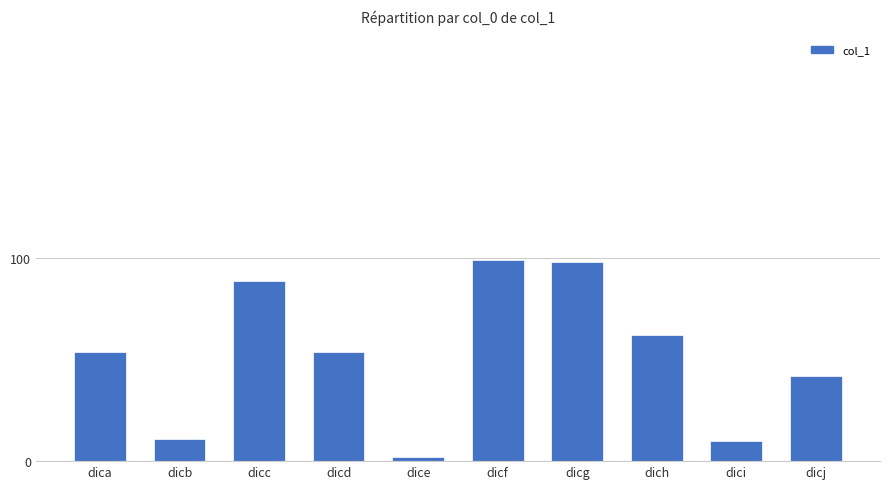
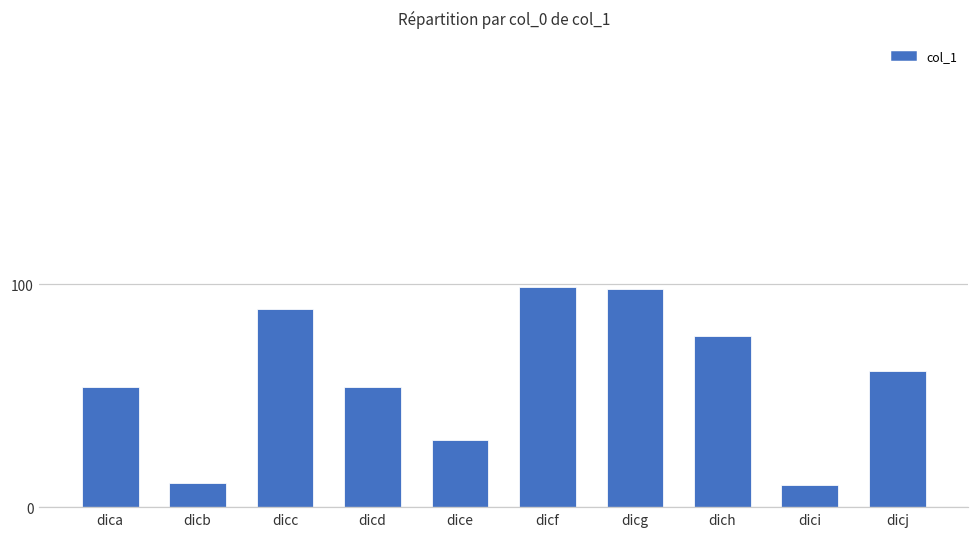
  {
    "dica": 54,
    "dicb": 11,
    "dicc": 89,
    "dicd": 54,
-   "dice": 2,
+   "dice": 30,
    "dicf": 99,
    "dicg": 98,
-   "dich": 62,
+   "dich": 77,
    "dici": 10,
-   "dicj": 42
+   "dicj": 61
  }
